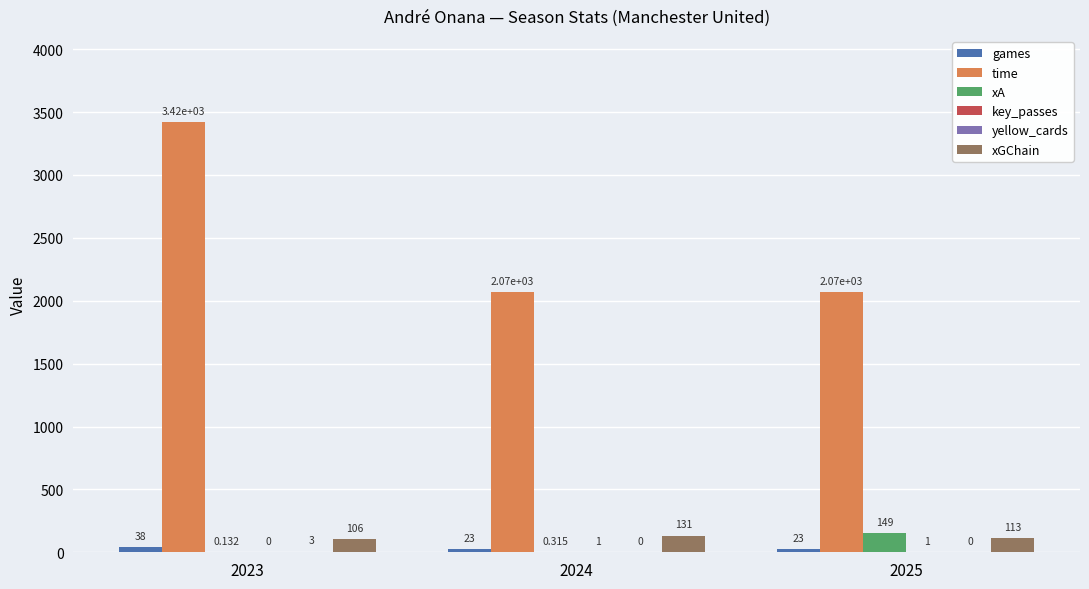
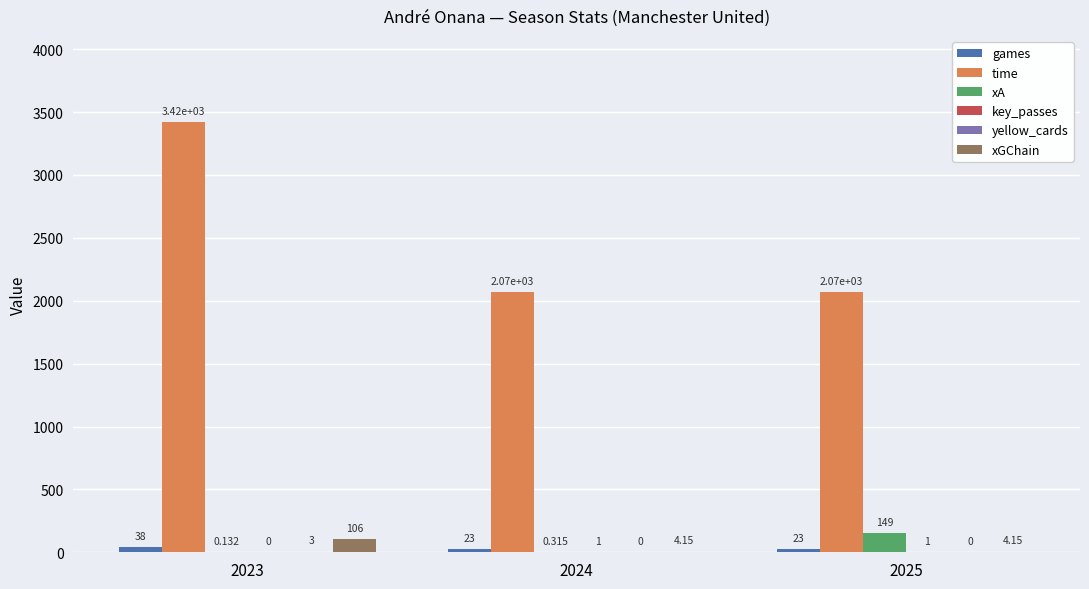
  {
    "xA": {
      "2023": 0.132,
      "2024": 0.315,
      "2025": 149
    },
    "xGChain": {
      "2023": 106,
-     "2024": 131,
-     "2025": 113
+     "2024": 4.15,
+     "2025": 4.15
    }
  }
